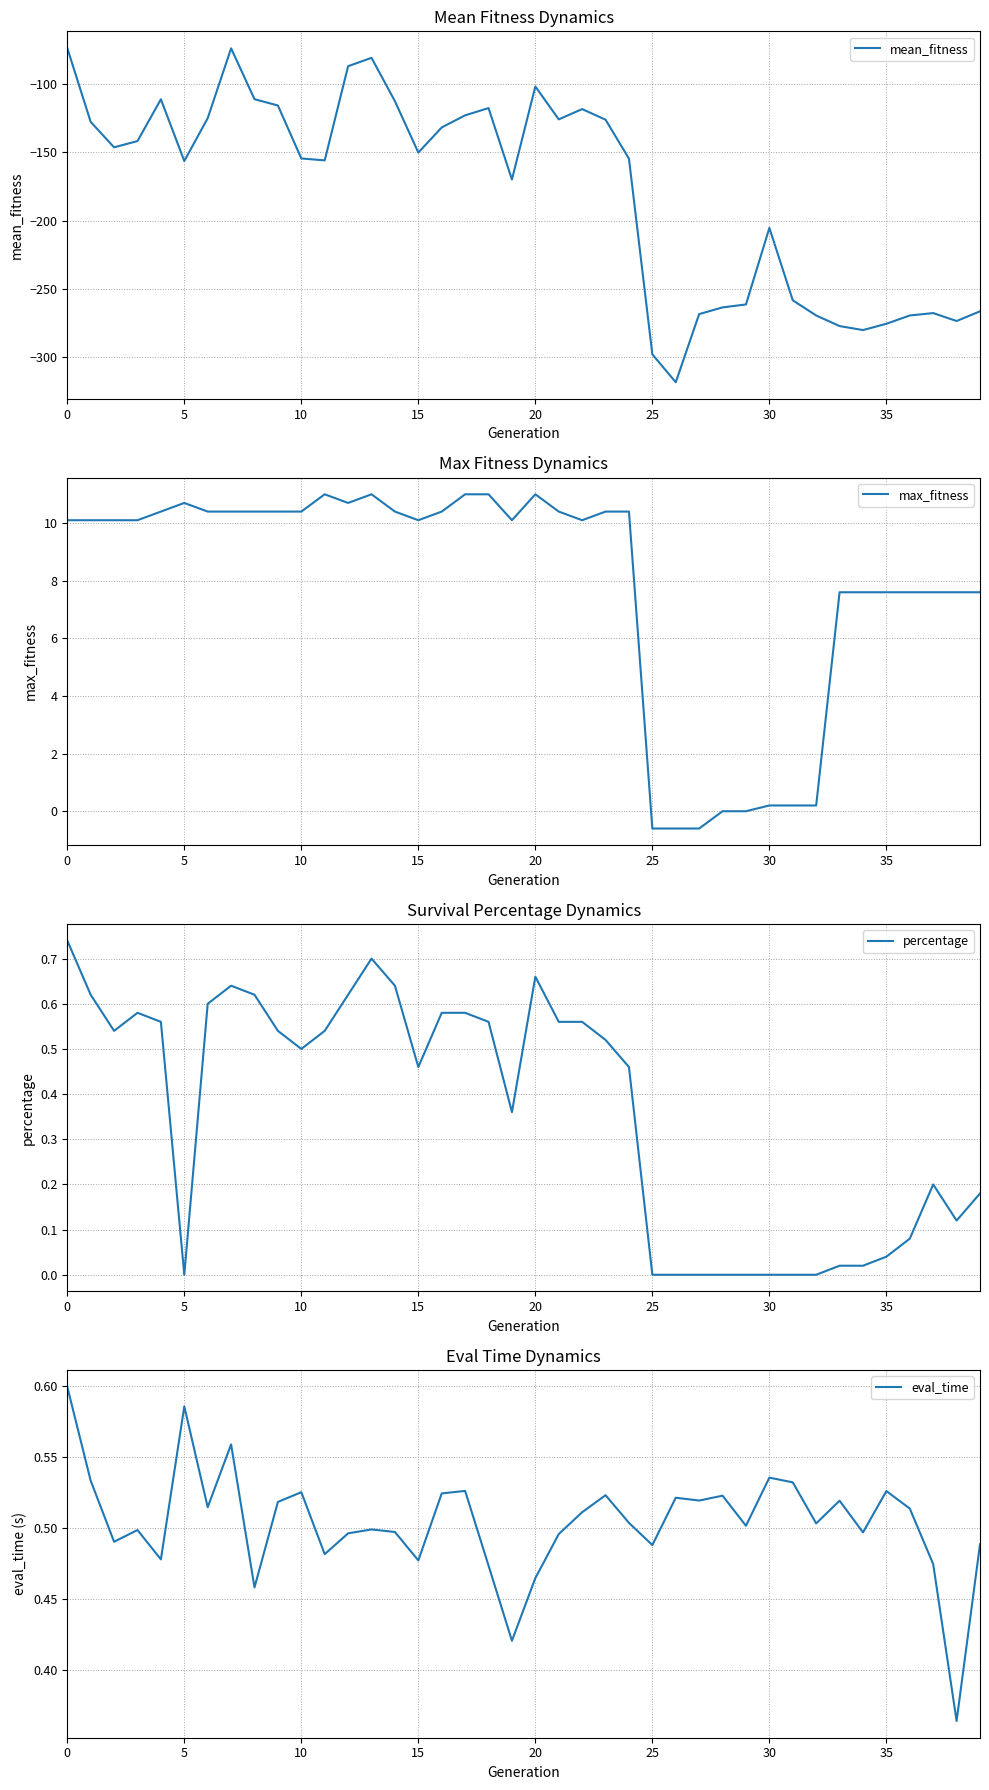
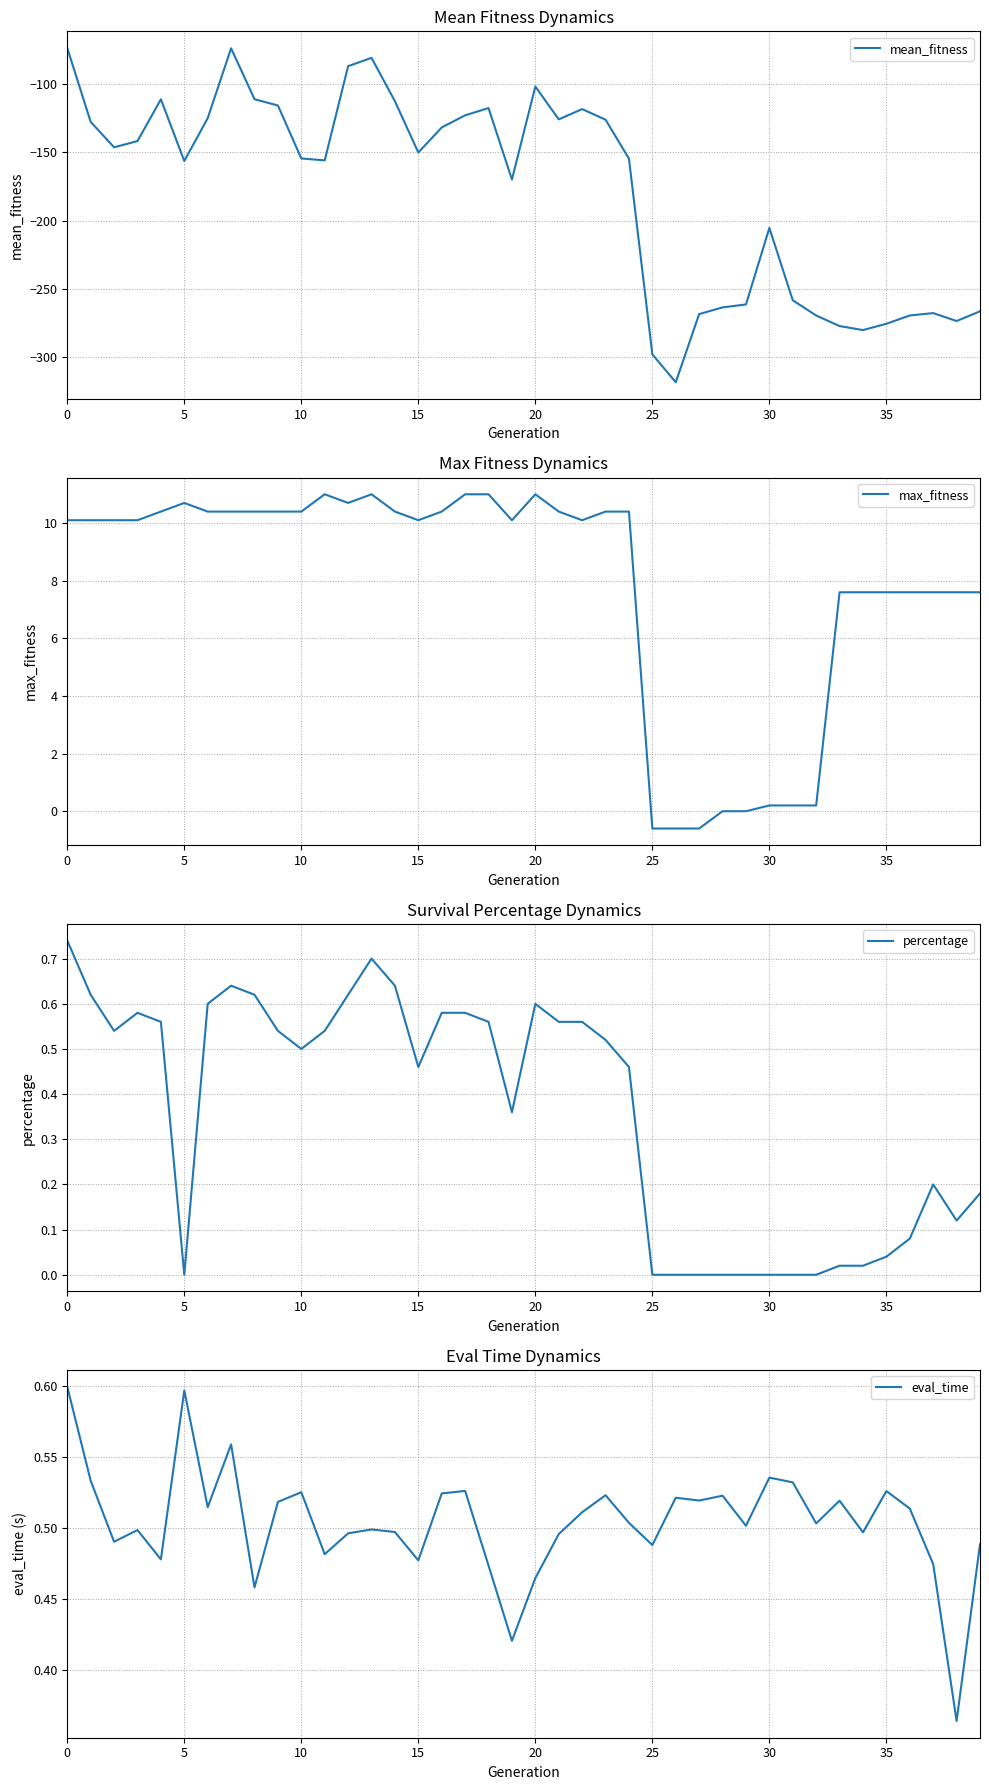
  {
    "Mean Fitness Dynamics": {
      "0": -74,
      "5": -156,
      "10": -155,
      "15": -150,
      "20": -102,
      "25": -298,
      "30": -205,
      "35": -276
    },
    "Max Fitness Dynamics": {
      "0": 10.1,
      "5": 10.7,
      "10": 10.4,
      "15": 10.1,
      "20": 11.0,
      "25": -0.6,
      "30": 0.2,
      "35": 7.6
    },
    "Survival Percentage Dynamics": {
      "0": 0.74,
      "5": 0.00,
      "10": 0.50,
      "15": 0.46,
-     "20": 0.66,
+     "20": 0.60,
      "25": 0.00,
      "30": 0.00,
      "35": 0.04
    },
    "Eval Time Dynamics": {
      "0": 0.599,
-     "5": 0.585,
+     "5": 0.597,
      "10": 0.525,
      "15": 0.477,
      "20": 0.465,
      "25": 0.488,
      "30": 0.535,
      "35": 0.526
    }
  }
